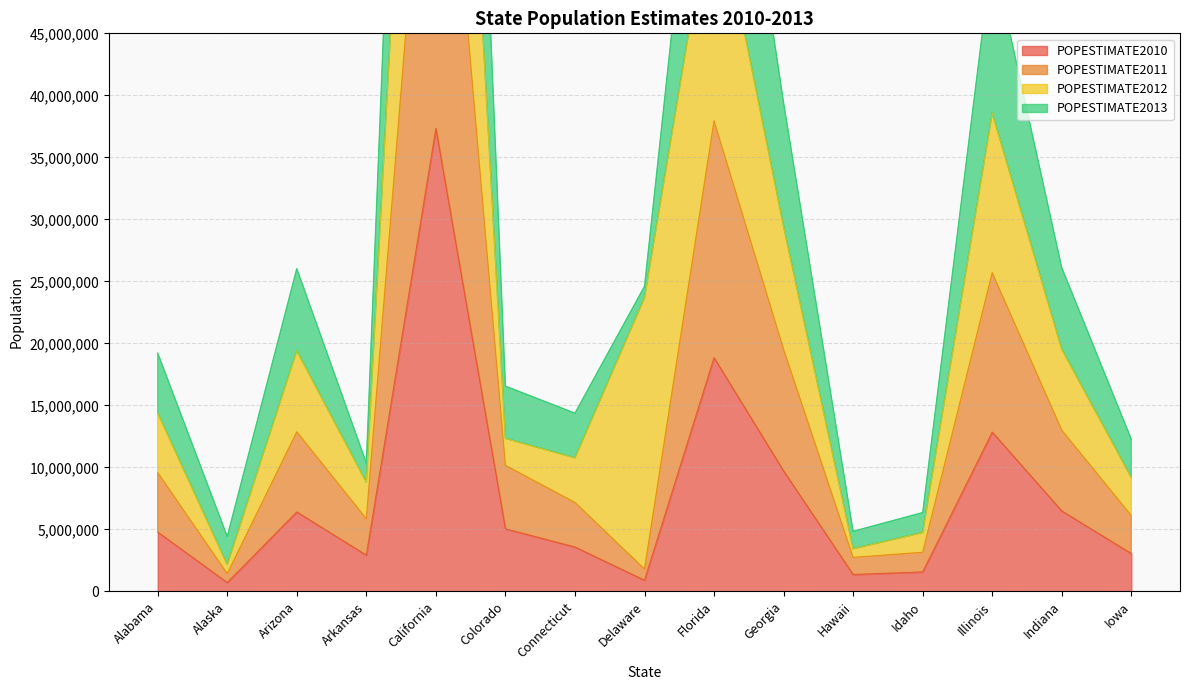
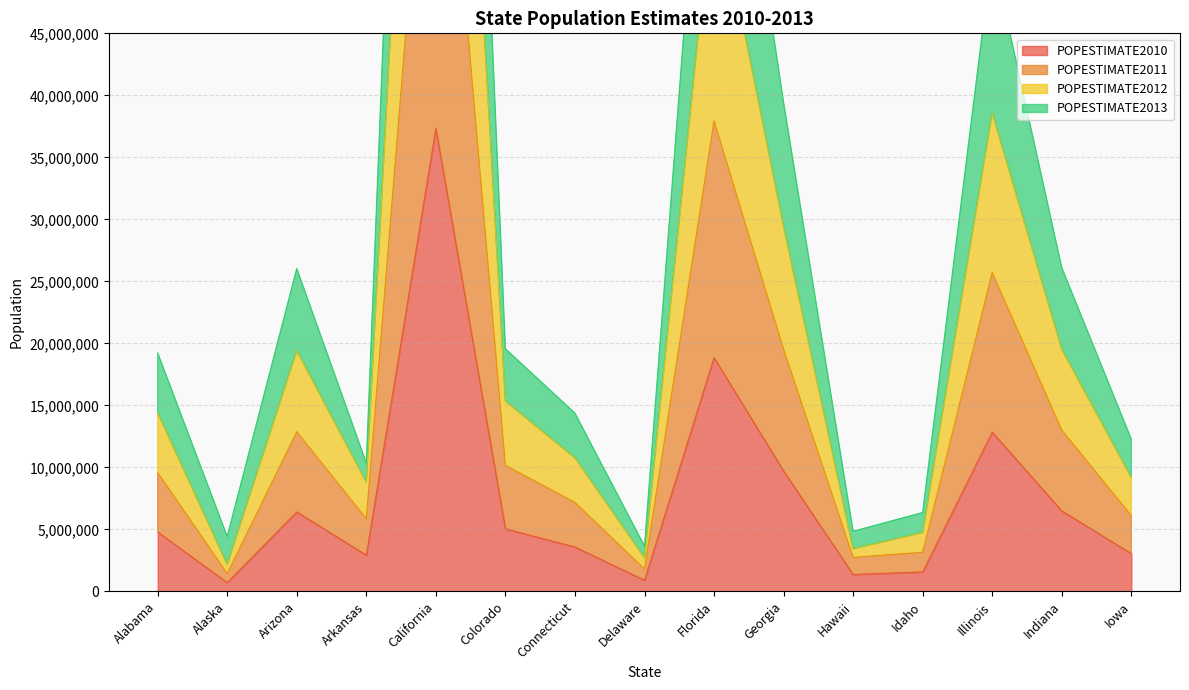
  {
    "POPESTIMATE2012": {
      "Alabama": "4,800,000",
      "Alaska": "700,000",
      "Arizona": "6,500,000",
      "Arkansas": "2,900,000",
-     "Colorado": "2,200,000",
+     "Colorado": "5,200,000",
      "Connecticut": "3,600,000",
-     "Delaware": "21,900,000",
+     "Delaware": "900,000",
      "Georgia": "9,900,000",
      "Hawaii": "700,000",
      "Idaho": "1,600,000",
      "Illinois": "12,900,000",
      "Indiana": "6,500,000",
      "Iowa": "3,100,000"
    },
    "POPESTIMATE2013": {
      "Alabama": "4,800,000",
      "Alaska": "2,300,000",
      "Arizona": "6,600,000",
      "Arkansas": "1,600,000",
      "Colorado": "4,200,000",
      "Connecticut": "3,600,000",
      "Delaware": "900,000",
      "Georgia": "10,000,000",
      "Hawaii": "1,400,000",
      "Idaho": "1,600,000",
      "Indiana": "6,600,000",
      "Iowa": "3,100,000"
    }
  }
